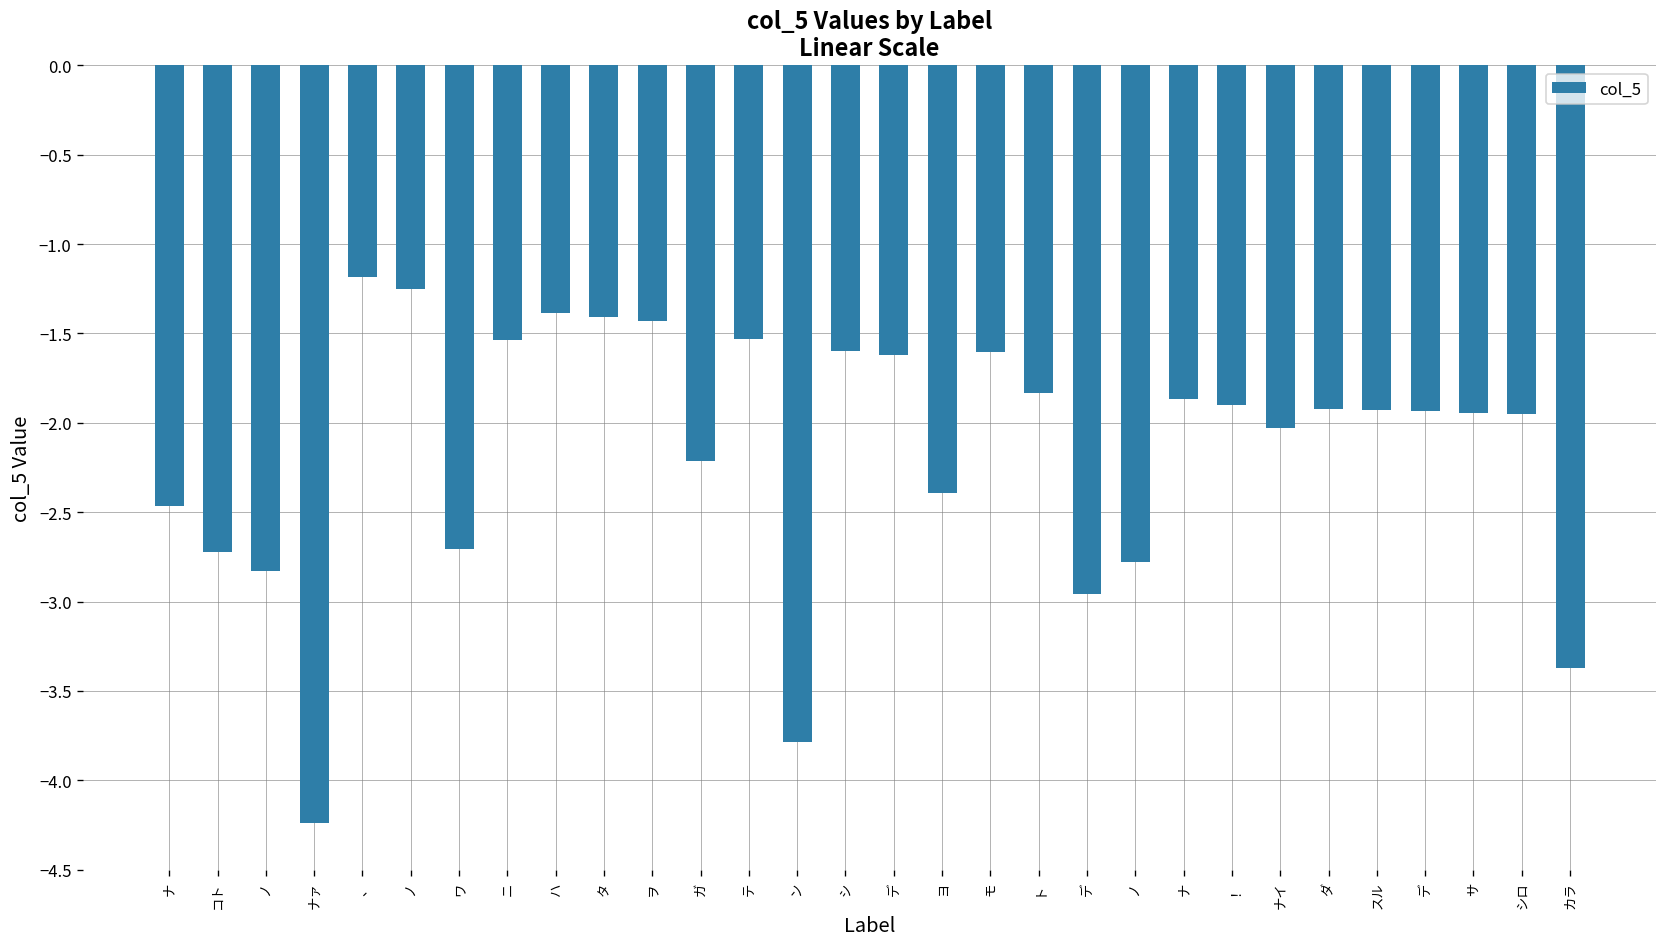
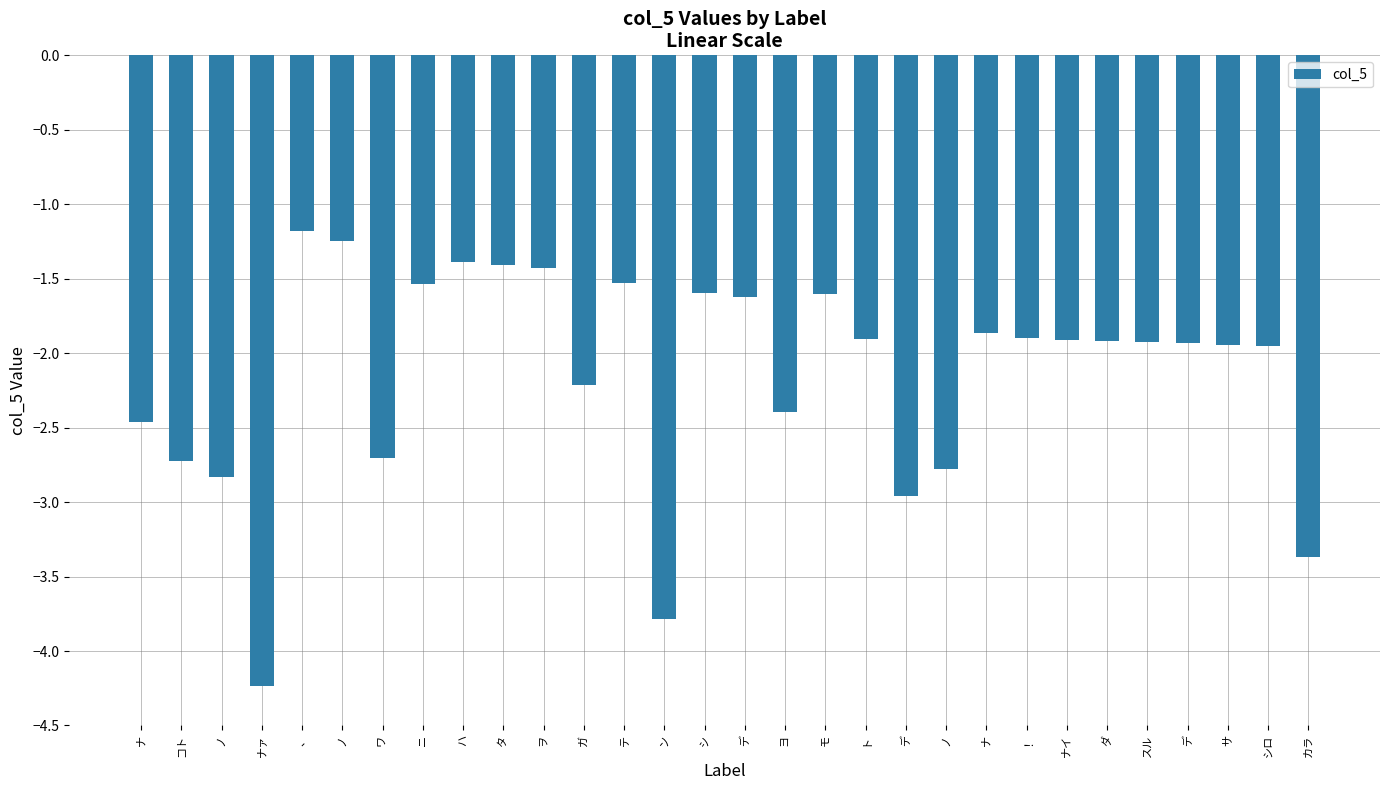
  {
    "コト": -2.72,
    "ナァ": -4.24,
    "、": -1.18,
    "ワ": -2.71,
    "ニ": -1.54,
    "ハ": -1.39,
    "タ": -1.41,
    "ヲ": -1.43,
    "ガ": -2.21,
    "テ": -1.53,
    "ン": -3.79,
    "シ": -1.60,
    "ヨ": -2.40,
    "モ": -1.60,
-   "ト": -1.83,
+   "ト": -1.90,
    "！": -1.90,
-   "ナイ": -2.03,
+   "ナイ": -1.91,
    "ダ": -1.92,
    "スル": -1.93,
    "サ": -1.94,
    "シロ": -1.95,
    "カラ": -3.37
  }
